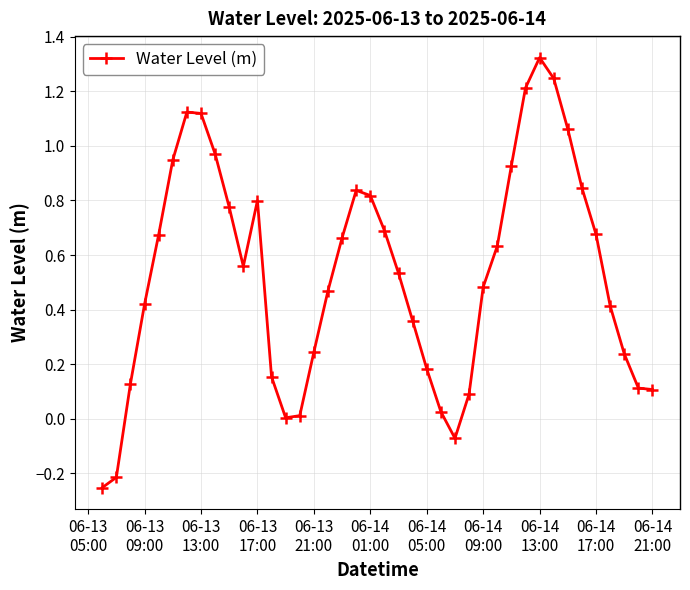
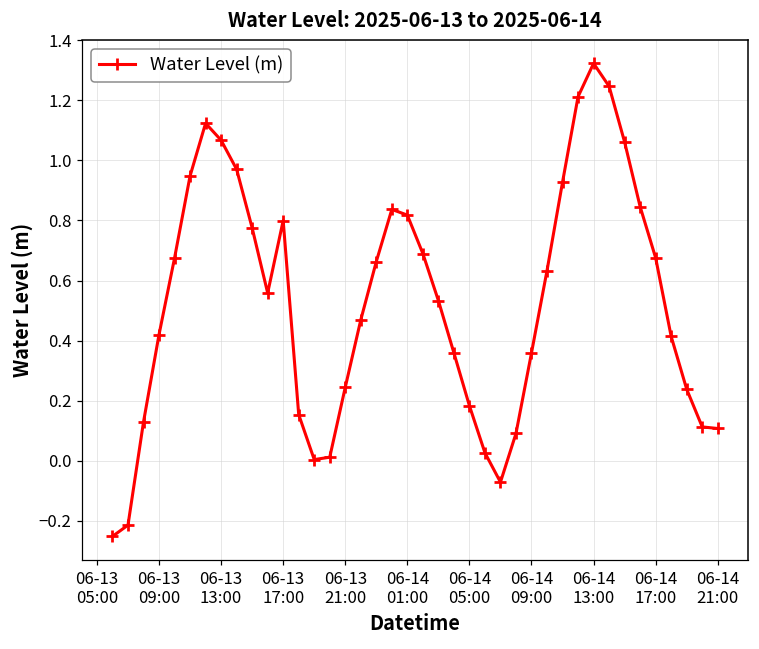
  {
    "06-13 09:00": 0.42,
-   "06-13 13:00": 1.12,
+   "06-13 13:00": 1.07,
    "06-13 17:00": 0.80,
    "06-13 21:00": 0.24,
    "06-14 01:00": 0.82,
    "06-14 05:00": 0.18,
-   "06-14 09:00": 0.48,
+   "06-14 09:00": 0.36,
    "06-14 13:00": 1.32,
    "06-14 17:00": 0.68,
    "06-14 21:00": 0.11
  }
